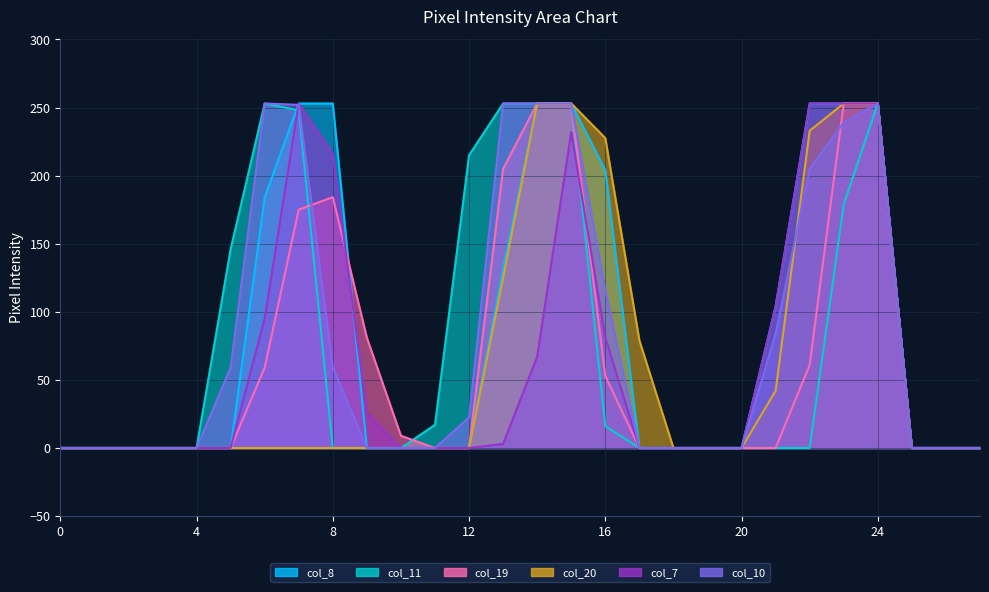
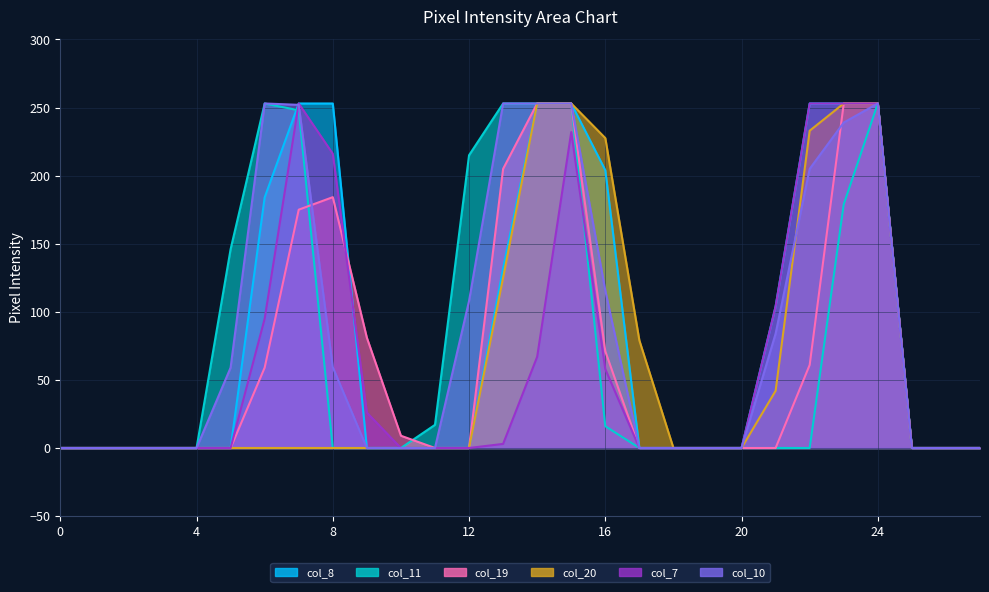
  {
    "col_19": {
      "8": 184,
-     "16": 53
+     "16": 71
    },
    "col_20": {
      "16": 228
    },
    "col_7": {
      "8": 216,
-     "16": 81
+     "16": 58
    },
    "col_10": {
      "8": 59,
-     "12": 23,
+     "12": 108,
      "16": 116
    }
  }
